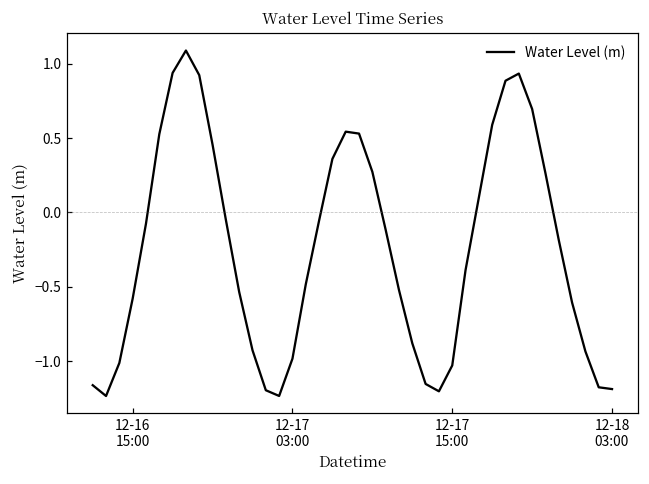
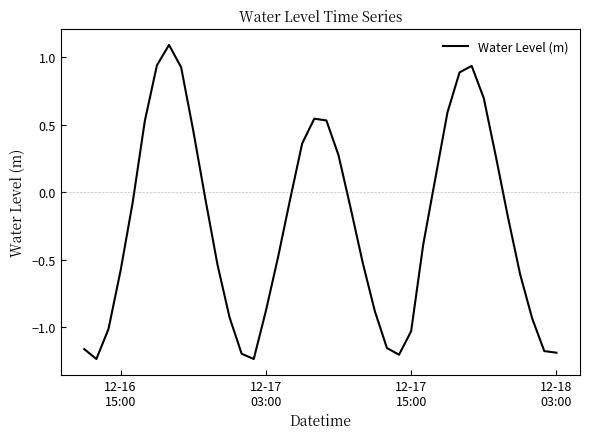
  {
    "12-16 15:00": -0.58,
-   "12-17 03:00": -0.98,
+   "12-17 03:00": -0.88,
    "12-17 15:00": -1.03,
    "12-18 03:00": -1.19
  }
